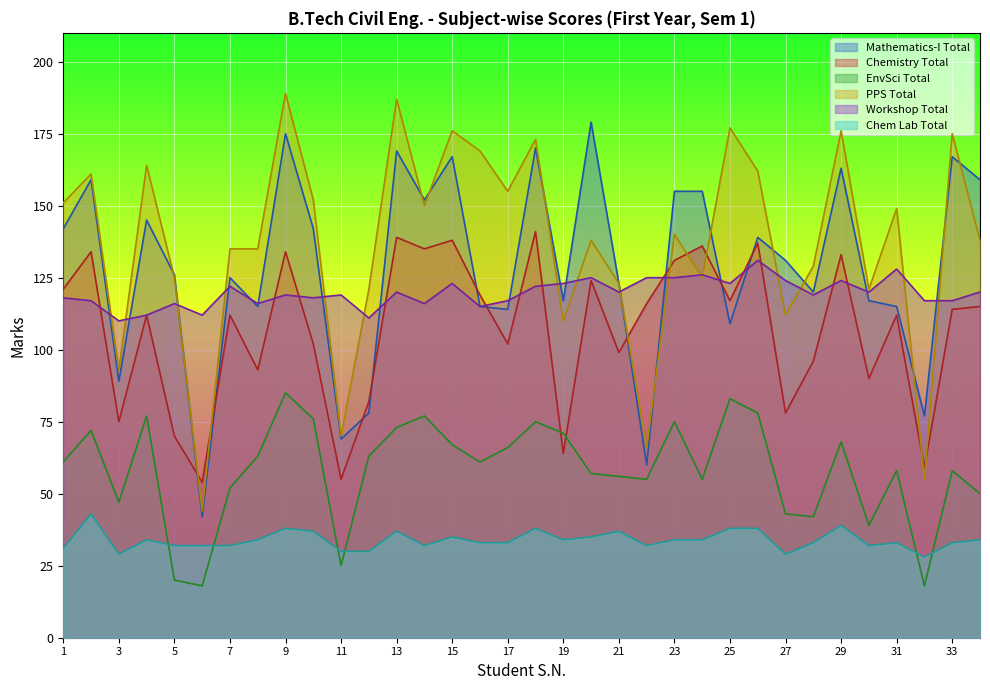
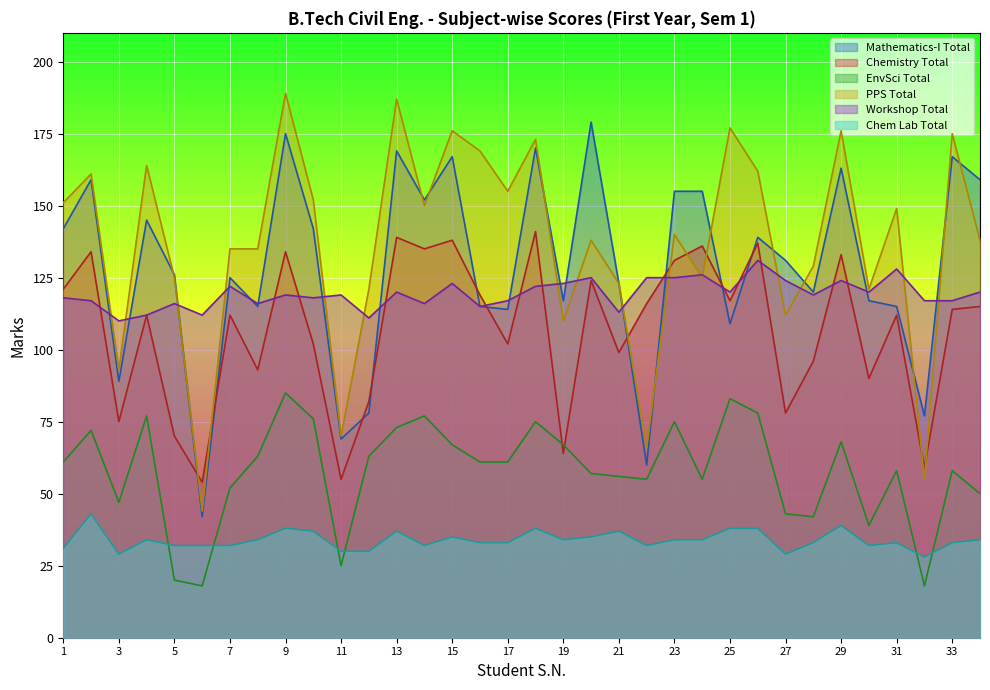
  {
    "Chemistry Total": {
      "1": 121,
      "3": 75,
      "5": 70,
      "7": 112,
      "9": 134,
      "11": 55,
      "13": 139,
      "15": 138,
      "17": 102,
      "19": 64,
      "21": 99,
      "23": 131,
      "25": 117,
      "27": 78,
      "29": 133,
      "31": 112,
      "33": 114
    },
    "EnvSci Total": {
      "1": 61,
      "3": 47,
      "5": 20,
      "7": 52,
      "9": 85,
      "11": 25,
      "13": 73,
      "15": 67,
-     "17": 66,
-     "19": 71,
+     "17": 61,
+     "19": 67,
      "21": 56,
      "23": 75,
      "25": 83,
      "27": 43,
      "29": 68,
      "31": 58,
      "33": 58
    },
    "PPS Total": {
      "1": 151,
      "3": 93,
      "5": 125,
      "7": 135,
      "9": 189,
      "11": 70,
      "13": 187,
      "15": 176,
      "17": 155,
      "19": 110,
      "23": 140,
      "25": 177,
      "27": 112,
      "31": 149
    },
    "Workshop Total": {
      "1": 118,
      "3": 110,
      "5": 116,
      "7": 122,
      "9": 119,
      "11": 119,
      "13": 120,
      "15": 123,
      "17": 117,
      "19": 123,
-     "21": 120,
+     "21": 113,
      "23": 125,
-     "25": 123,
+     "25": 120,
      "27": 124,
      "29": 124,
      "31": 128,
      "33": 117
    }
  }
